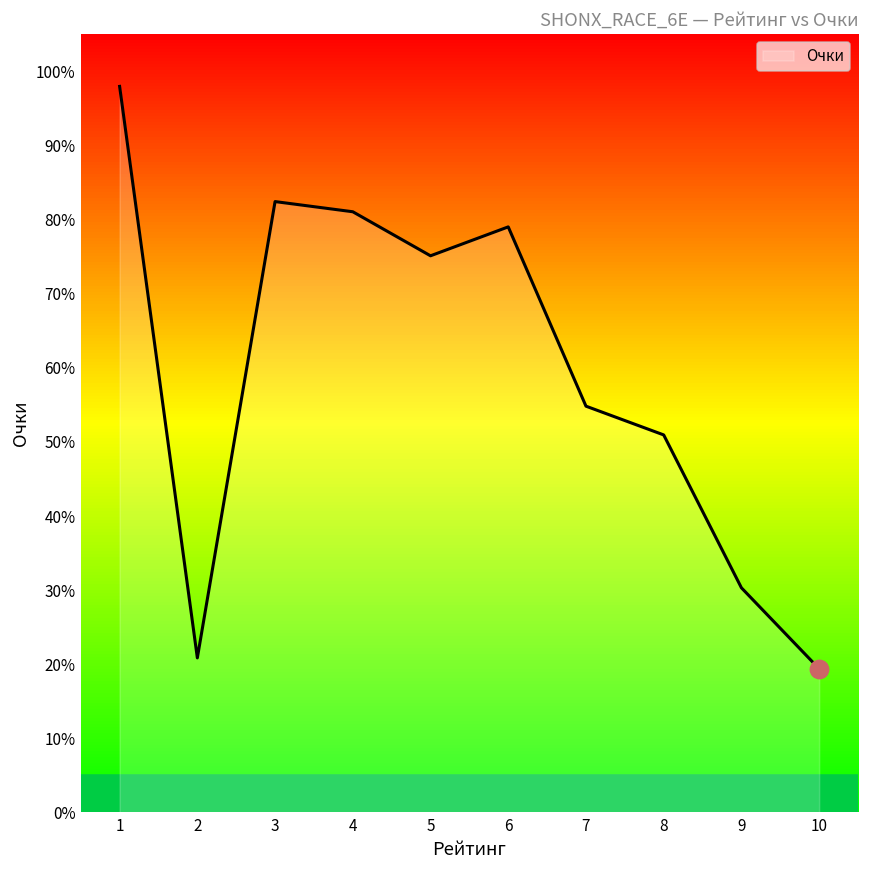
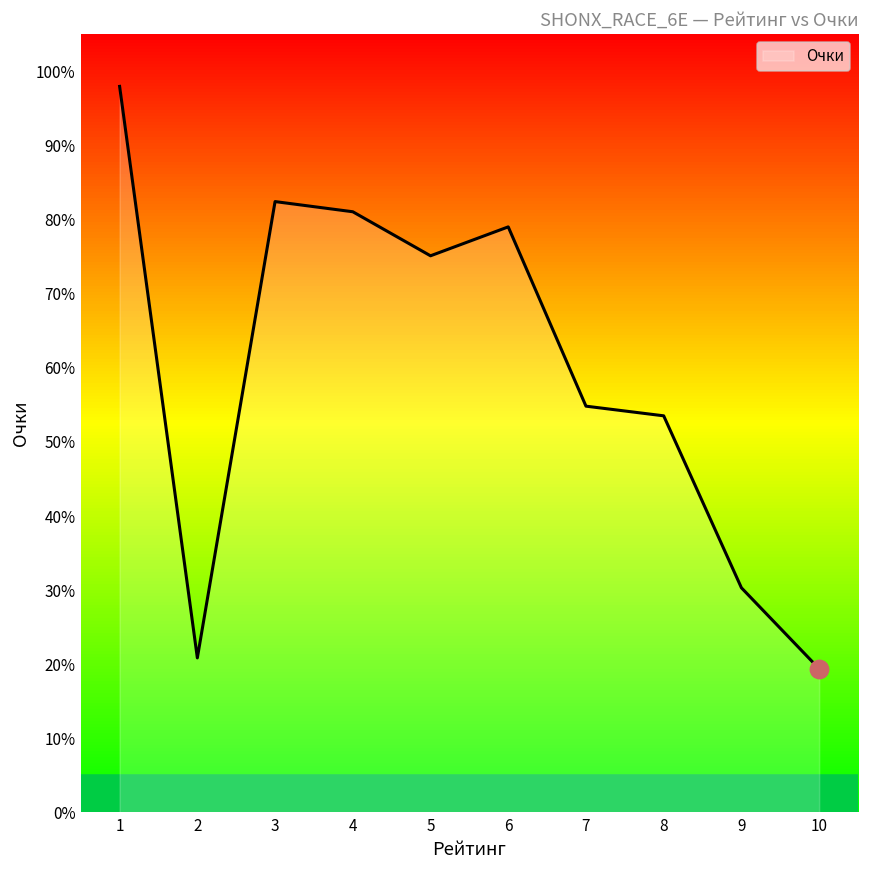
  {
    "Очки": {
      "1": "98%",
      "2": "21%",
      "3": "82%",
      "4": "81%",
      "5": "75%",
      "6": "79%",
      "7": "55%",
-     "8": "51%",
+     "8": "54%",
      "9": "30%"
    }
  }
